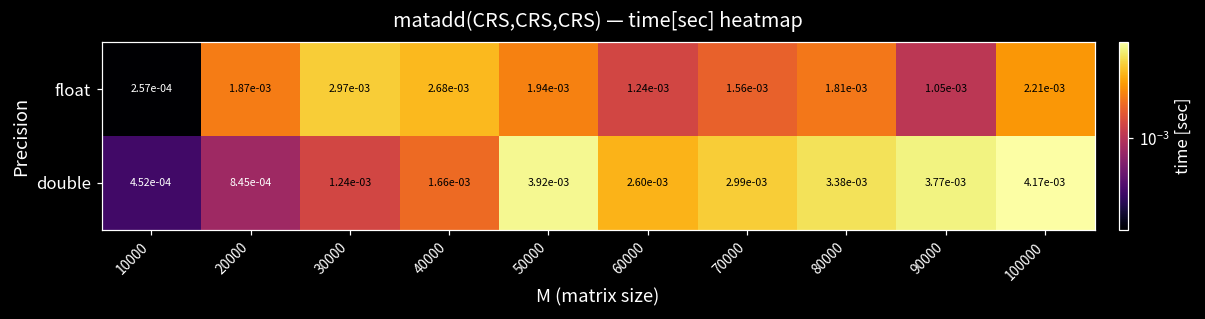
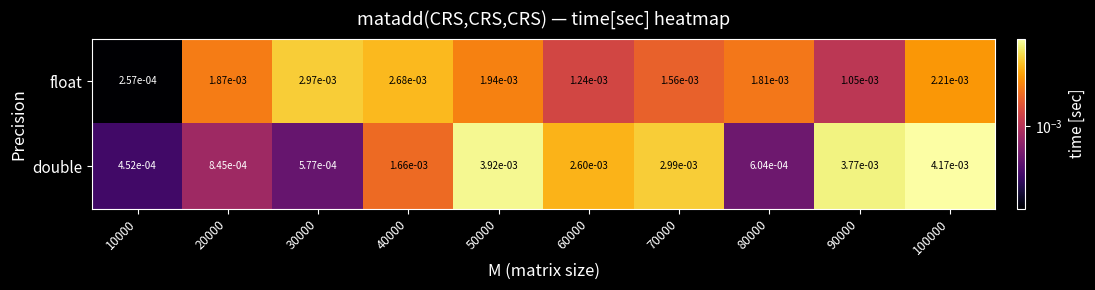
  {
    "float": {
      "10000": "2.57e-04",
      "20000": "1.87e-03",
      "30000": "2.97e-03",
      "40000": "2.68e-03",
      "50000": "1.94e-03",
      "60000": "1.24e-03",
      "70000": "1.56e-03",
      "80000": "1.81e-03",
      "90000": "1.05e-03",
      "100000": "2.21e-03"
    },
    "double": {
      "10000": "4.52e-04",
      "20000": "8.45e-04",
-     "30000": "1.24e-03",
+     "30000": "5.77e-04",
      "40000": "1.66e-03",
      "50000": "3.92e-03",
      "60000": "2.60e-03",
      "70000": "2.99e-03",
-     "80000": "3.38e-03",
+     "80000": "6.04e-04",
      "90000": "3.77e-03",
      "100000": "4.17e-03"
    }
  }
